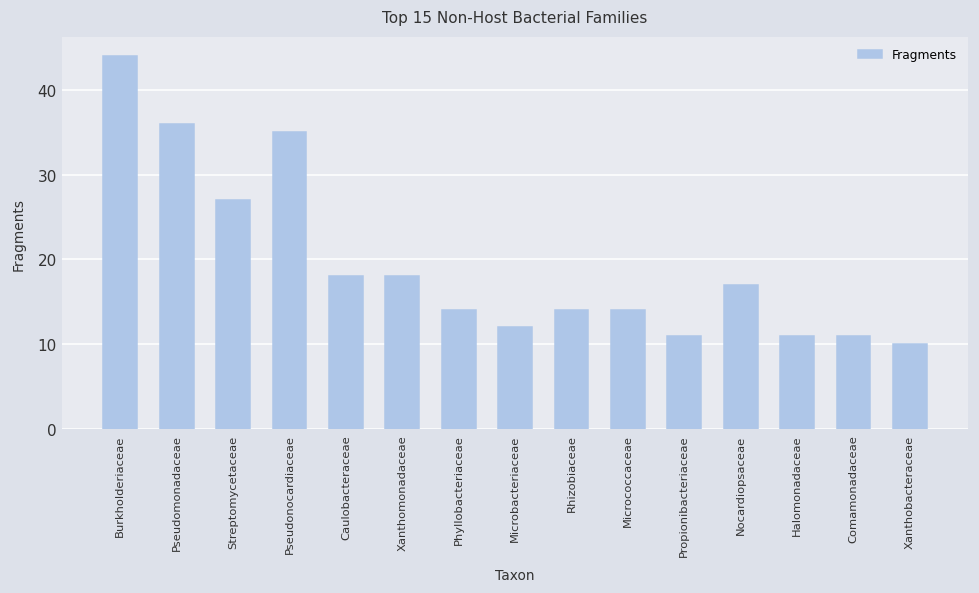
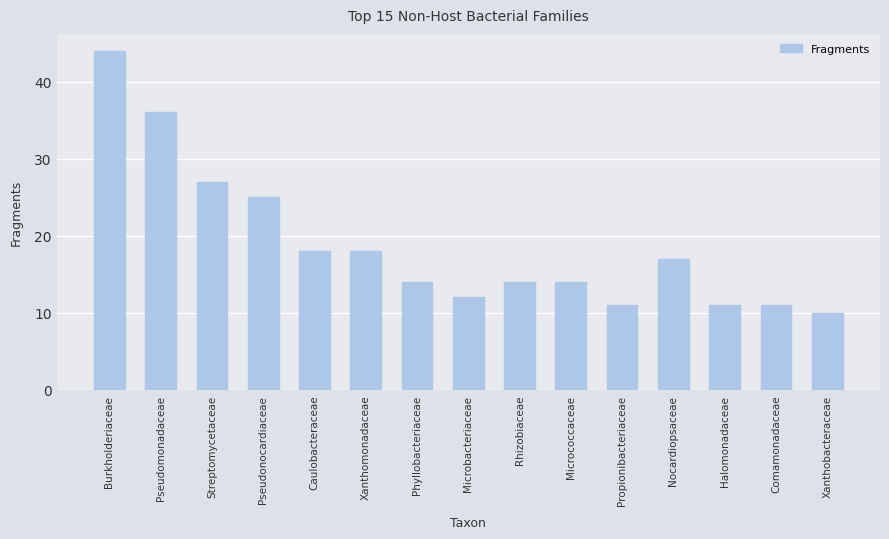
  {
    "Burkholderiaceae": 44,
    "Pseudomonadaceae": 36,
    "Streptomycetaceae": 27,
-   "Pseudonocardiaceae": 35,
+   "Pseudonocardiaceae": 25,
    "Caulobacteraceae": 18,
    "Xanthomonadaceae": 18,
    "Phyllobacteriaceae": 14,
    "Microbacteriaceae": 12,
    "Rhizobiaceae": 14,
    "Micrococcaceae": 14,
    "Propionibacteriaceae": 11,
    "Nocardiopsaceae": 17,
    "Halomonadaceae": 11,
    "Comamonadaceae": 11,
    "Xanthobacteraceae": 10
  }
